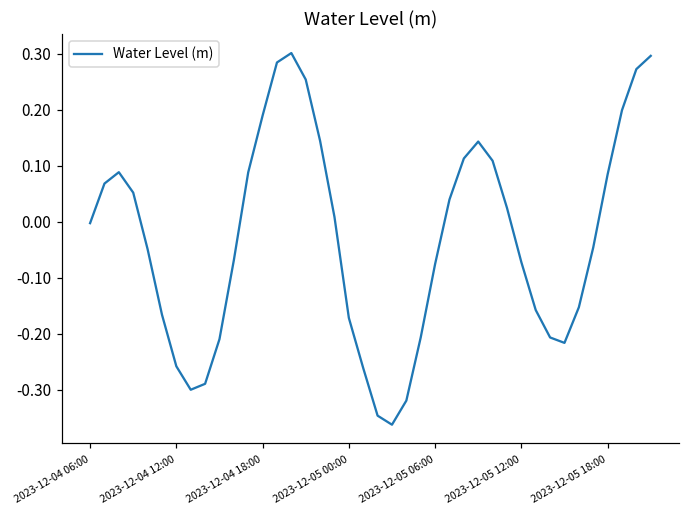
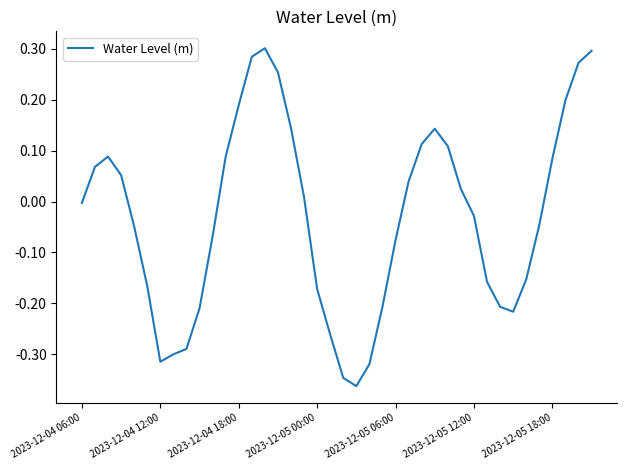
  {
    "2023-12-04 06:00": 0.00,
-   "2023-12-04 12:00": -0.26,
+   "2023-12-04 12:00": -0.31,
    "2023-12-04 18:00": 0.19,
    "2023-12-05 00:00": -0.17,
    "2023-12-05 06:00": -0.08,
-   "2023-12-05 12:00": -0.07,
+   "2023-12-05 12:00": -0.03,
    "2023-12-05 18:00": 0.08
  }
